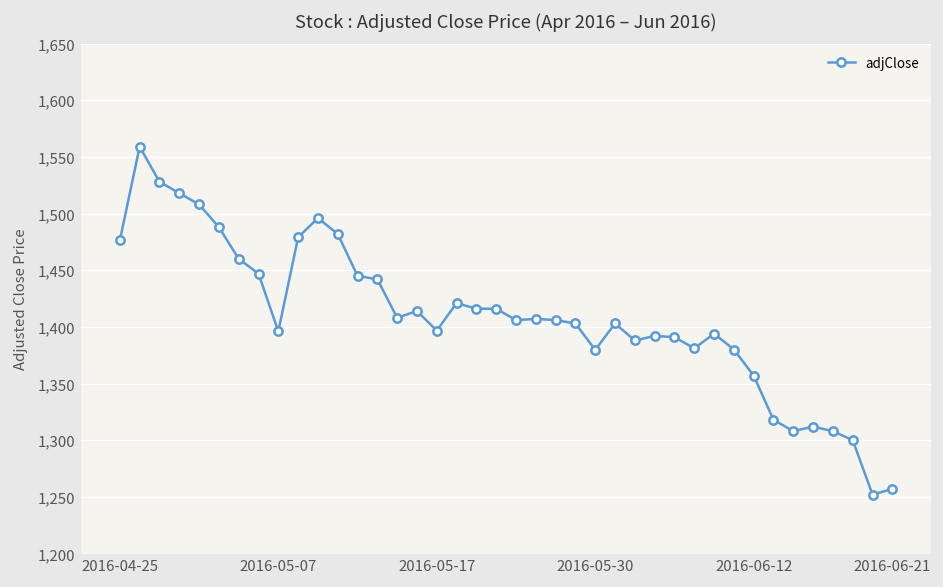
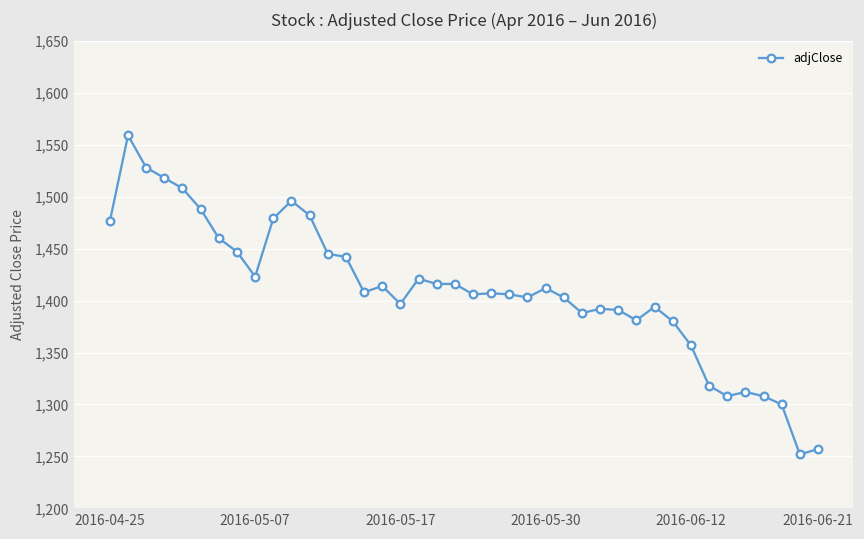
  {
    "2016-04-25": "1,480",
-   "2016-05-07": "1,400",
+   "2016-05-07": "1,420",
    "2016-05-17": "1,400",
-   "2016-05-30": "1,380",
+   "2016-05-30": "1,410",
    "2016-06-12": "1,360",
    "2016-06-21": "1,260"
  }
